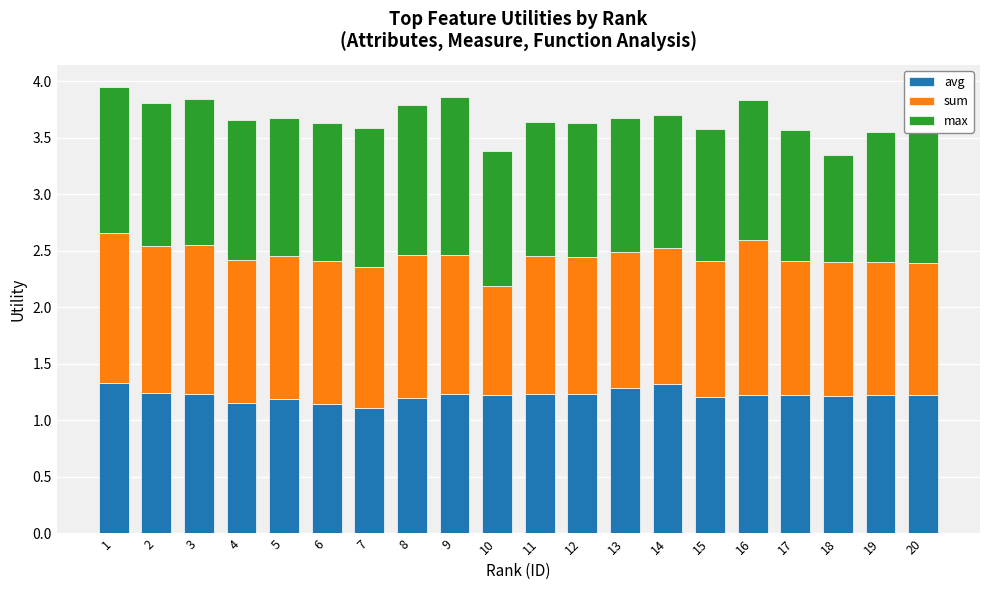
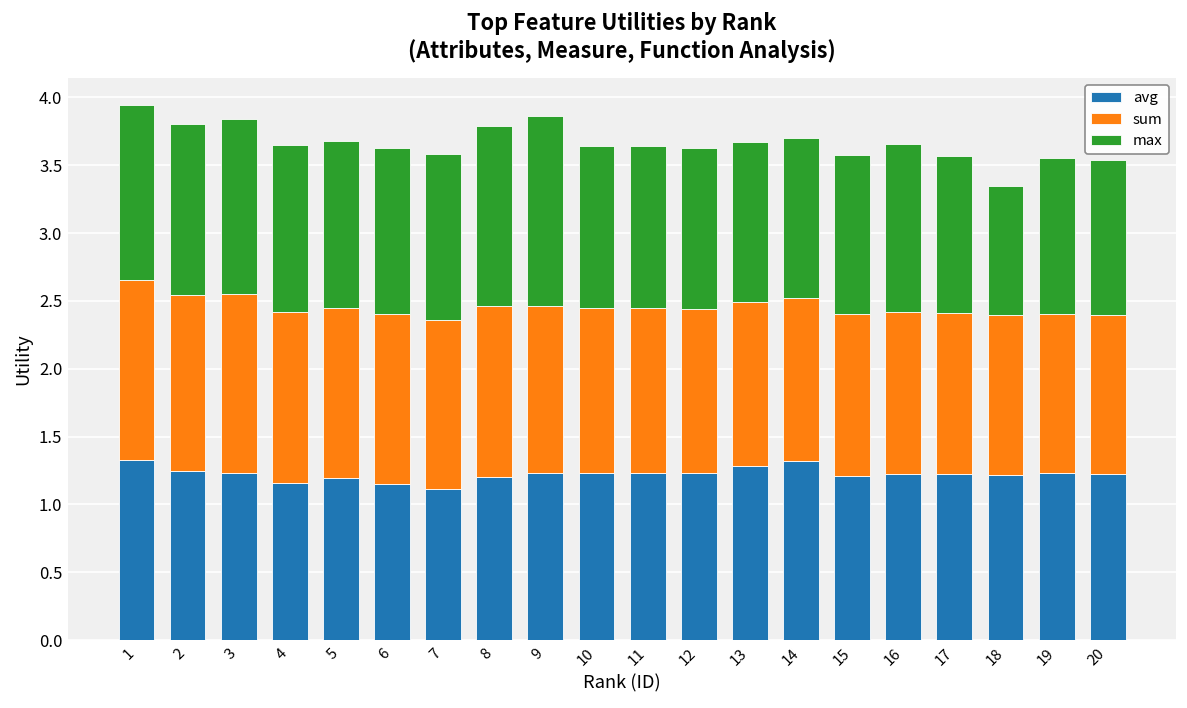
  {
    "avg": {
      "1": 1.33,
      "2": 1.24,
      "3": 1.23,
      "4": 1.16,
      "5": 1.19,
      "6": 1.15,
      "7": 1.11,
      "8": 1.20,
      "9": 1.23,
      "10": 1.23,
      "11": 1.23,
      "12": 1.23,
      "13": 1.29,
      "14": 1.32,
      "15": 1.21,
      "16": 1.23,
      "17": 1.22,
      "18": 1.22,
      "19": 1.23,
      "20": 1.23
    },
    "sum": {
      "1": 1.33,
      "2": 1.30,
      "3": 1.32,
      "4": 1.26,
      "5": 1.26,
      "6": 1.26,
      "7": 1.25,
      "8": 1.26,
      "9": 1.23,
-     "10": 0.96,
+     "10": 1.22,
      "11": 1.22,
      "12": 1.21,
      "13": 1.20,
      "14": 1.20,
      "15": 1.20,
-     "16": 1.37,
+     "16": 1.19,
      "17": 1.19,
      "18": 1.18,
      "19": 1.18,
      "20": 1.17
    },
    "max": {
      "1": 1.29,
      "2": 1.26,
      "3": 1.29,
      "4": 1.24,
      "5": 1.23,
      "6": 1.22,
      "7": 1.22,
      "8": 1.33,
      "9": 1.40,
      "10": 1.19,
      "11": 1.19,
      "12": 1.19,
      "13": 1.18,
      "14": 1.18,
      "15": 1.17,
      "16": 1.24,
      "17": 1.16,
      "18": 0.95,
      "19": 1.15,
      "20": 1.15
    }
  }
